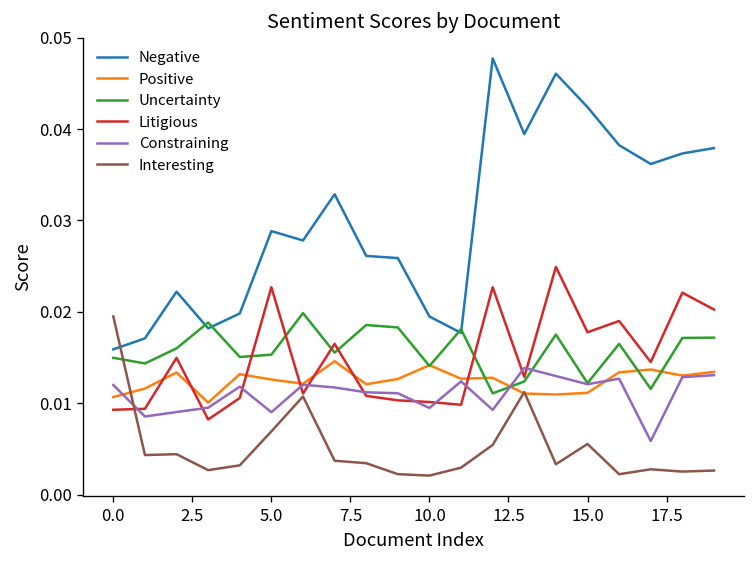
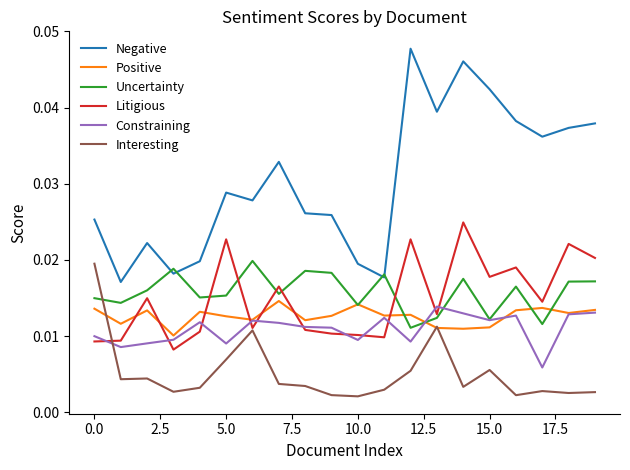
  {
    "Negative": {
-     "0.0": 0.016,
+     "0.0": 0.025,
      "5.0": 0.029,
      "10.0": 0.019,
      "15.0": 0.042
    },
    "Positive": {
-     "0.0": 0.011,
+     "0.0": 0.014,
      "5.0": 0.013,
      "15.0": 0.011
    },
    "Uncertainty": {
      "0.0": 0.015,
      "5.0": 0.015
    },
    "Litigious": {
      "0.0": 0.009,
      "5.0": 0.023,
      "10.0": 0.010,
      "15.0": 0.018
    },
    "Constraining": {
-     "0.0": 0.012,
+     "0.0": 0.010,
      "5.0": 0.009,
      "10.0": 0.009
    },
    "Interesting": {
      "0.0": 0.019,
      "5.0": 0.007,
      "10.0": 0.002,
      "15.0": 0.006
    }
  }
